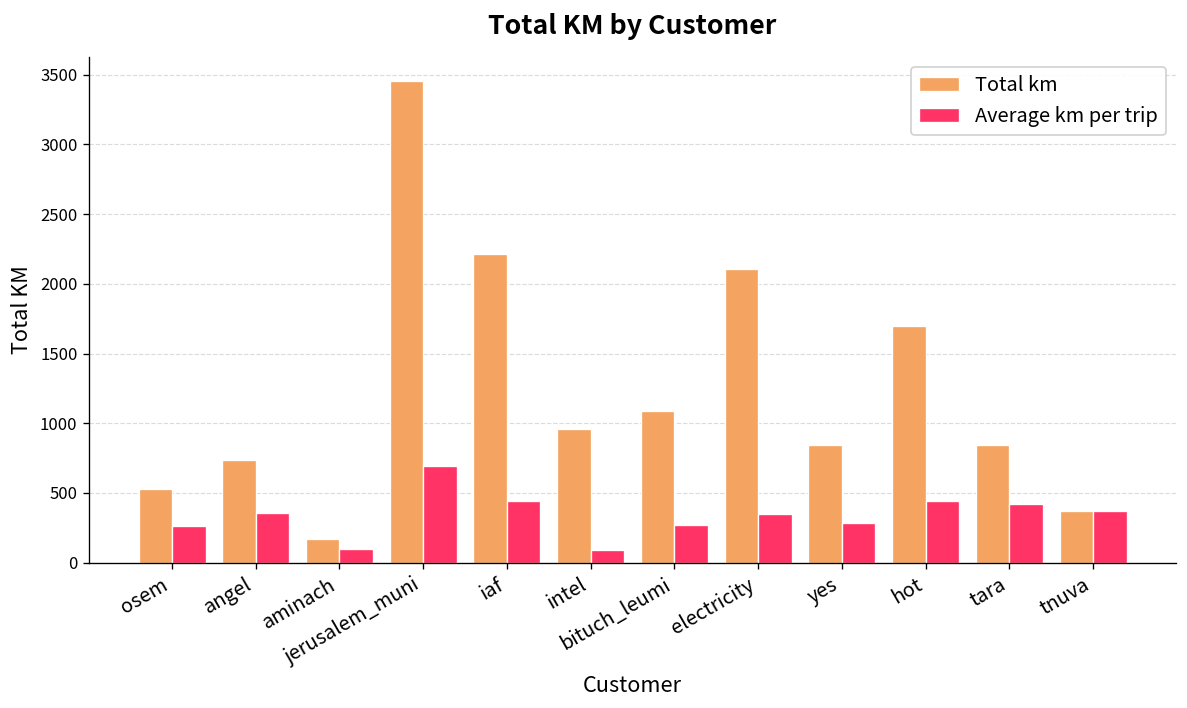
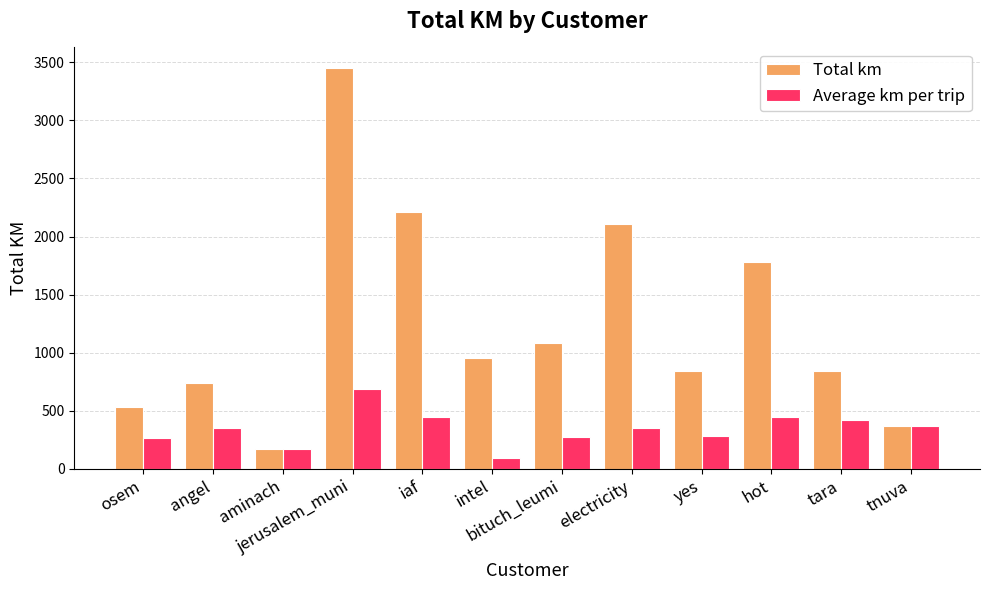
  {
    "Total km": {
      "osem": 530,
      "angel": 740,
      "aminach": 170,
      "jerusalem_muni": 3460,
      "iaf": 2210,
      "intel": 960,
      "bituch_leumi": 1080,
      "electricity": 2110,
      "yes": 840,
-     "hot": 1700,
+     "hot": 1780,
      "tara": 850,
      "tnuva": 370
    },
    "Average km per trip": {
      "osem": 270,
      "angel": 360,
-     "aminach": 100,
+     "aminach": 170,
      "jerusalem_muni": 690,
      "iaf": 440,
      "intel": 90,
      "bituch_leumi": 270,
      "electricity": 350,
      "yes": 280,
      "hot": 440,
      "tara": 420,
      "tnuva": 370
    }
  }
